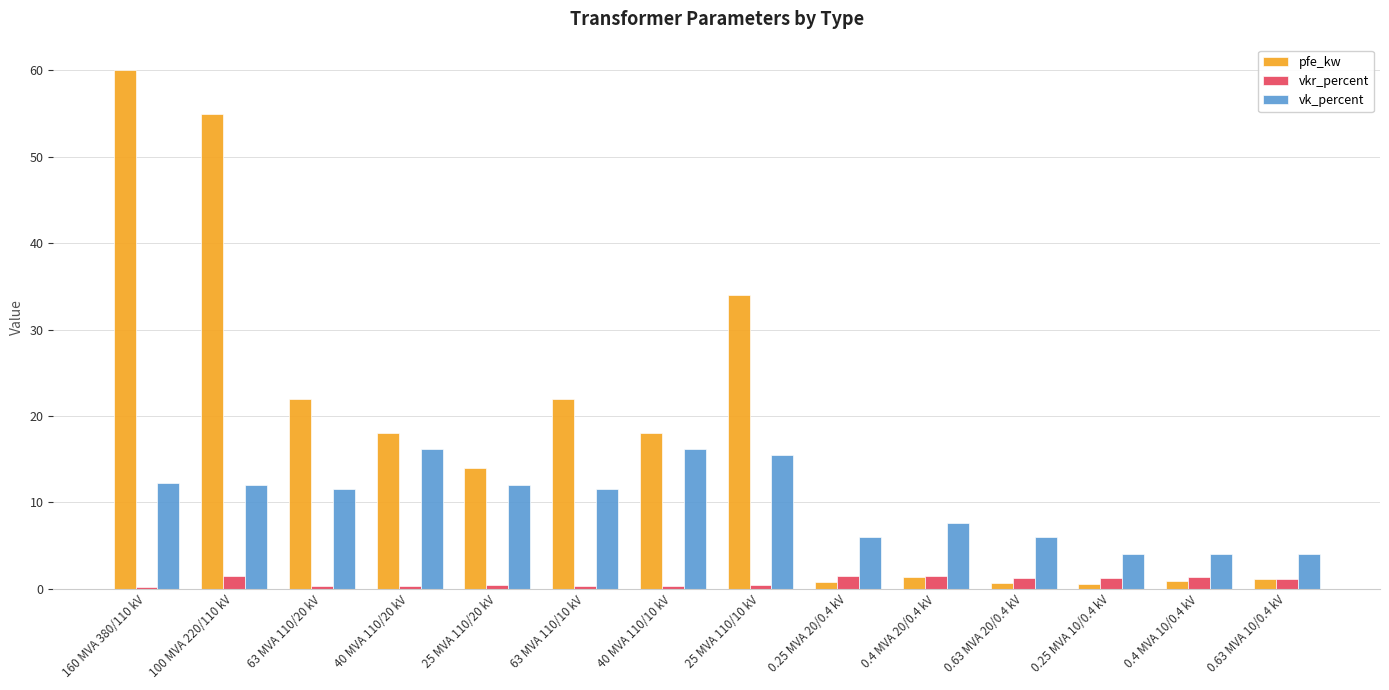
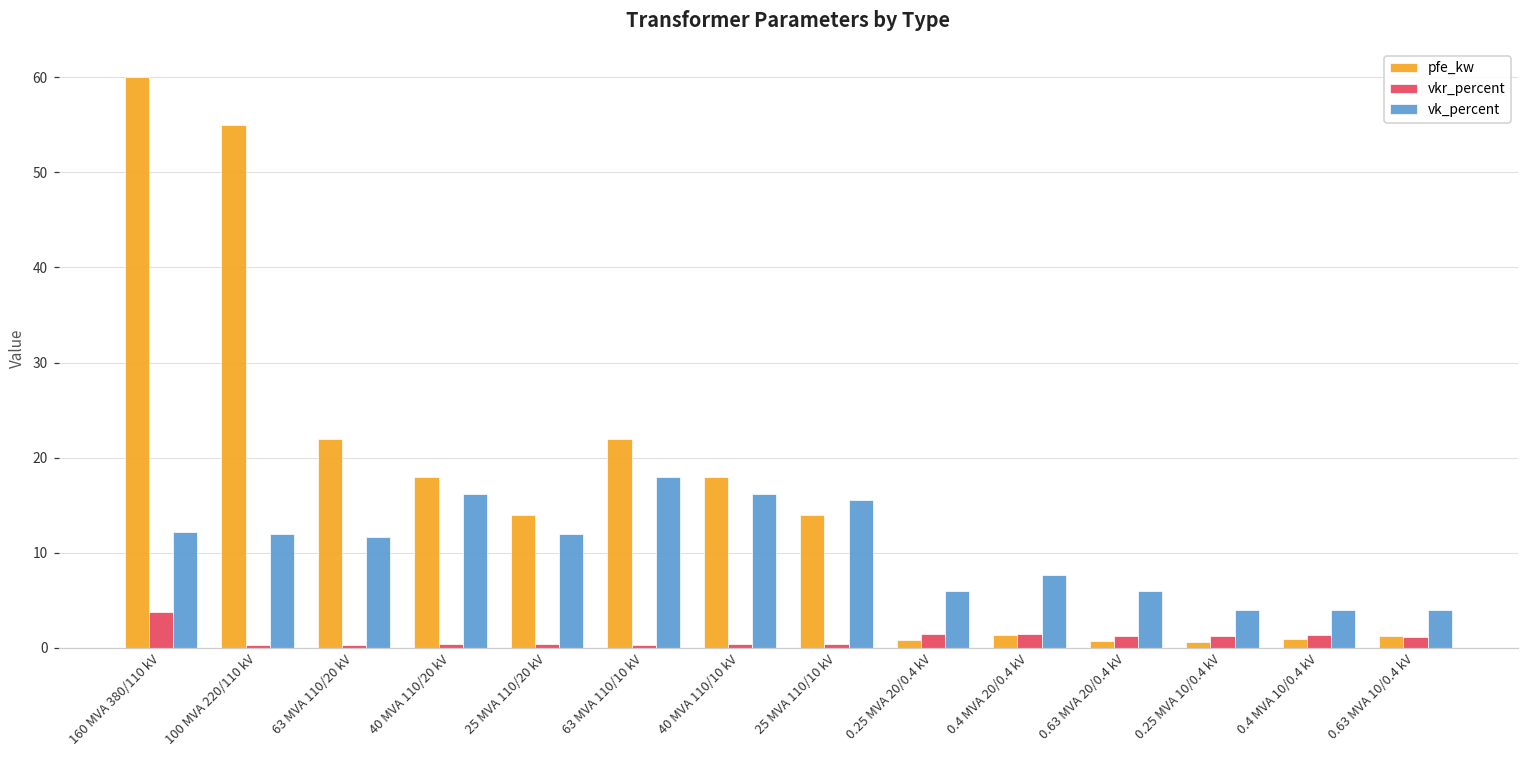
  {
    "pfe_kw": {
      "160 MVA 380/110 kV": 60,
      "100 MVA 220/110 kV": 55,
      "63 MVA 110/20 kV": 22,
      "40 MVA 110/20 kV": 18,
      "25 MVA 110/20 kV": 14,
      "63 MVA 110/10 kV": 22,
      "40 MVA 110/10 kV": 18,
-     "25 MVA 110/10 kV": 34,
+     "25 MVA 110/10 kV": 14,
      "0.25 MVA 20/0.4 kV": 1,
      "0.4 MVA 20/0.4 kV": 1,
      "0.63 MVA 20/0.4 kV": 1,
      "0.25 MVA 10/0.4 kV": 1,
      "0.4 MVA 10/0.4 kV": 1,
      "0.63 MVA 10/0.4 kV": 1
    },
    "vkr_percent": {
-     "160 MVA 380/110 kV": 0,
-     "100 MVA 220/110 kV": 1,
+     "160 MVA 380/110 kV": 4,
+     "100 MVA 220/110 kV": 0,
      "63 MVA 110/20 kV": 0,
      "40 MVA 110/20 kV": 0,
      "25 MVA 110/20 kV": 0,
      "63 MVA 110/10 kV": 0,
      "40 MVA 110/10 kV": 0,
      "25 MVA 110/10 kV": 0,
      "0.25 MVA 20/0.4 kV": 1,
      "0.4 MVA 20/0.4 kV": 1,
      "0.63 MVA 20/0.4 kV": 1,
      "0.25 MVA 10/0.4 kV": 1,
      "0.4 MVA 10/0.4 kV": 1,
      "0.63 MVA 10/0.4 kV": 1
    },
    "vk_percent": {
      "160 MVA 380/110 kV": 12,
      "100 MVA 220/110 kV": 12,
      "63 MVA 110/20 kV": 12,
      "40 MVA 110/20 kV": 16,
      "25 MVA 110/20 kV": 12,
-     "63 MVA 110/10 kV": 12,
+     "63 MVA 110/10 kV": 18,
      "40 MVA 110/10 kV": 16,
      "25 MVA 110/10 kV": 16,
      "0.25 MVA 20/0.4 kV": 6,
      "0.4 MVA 20/0.4 kV": 8,
      "0.63 MVA 20/0.4 kV": 6,
      "0.25 MVA 10/0.4 kV": 4,
      "0.4 MVA 10/0.4 kV": 4,
      "0.63 MVA 10/0.4 kV": 4
    }
  }
